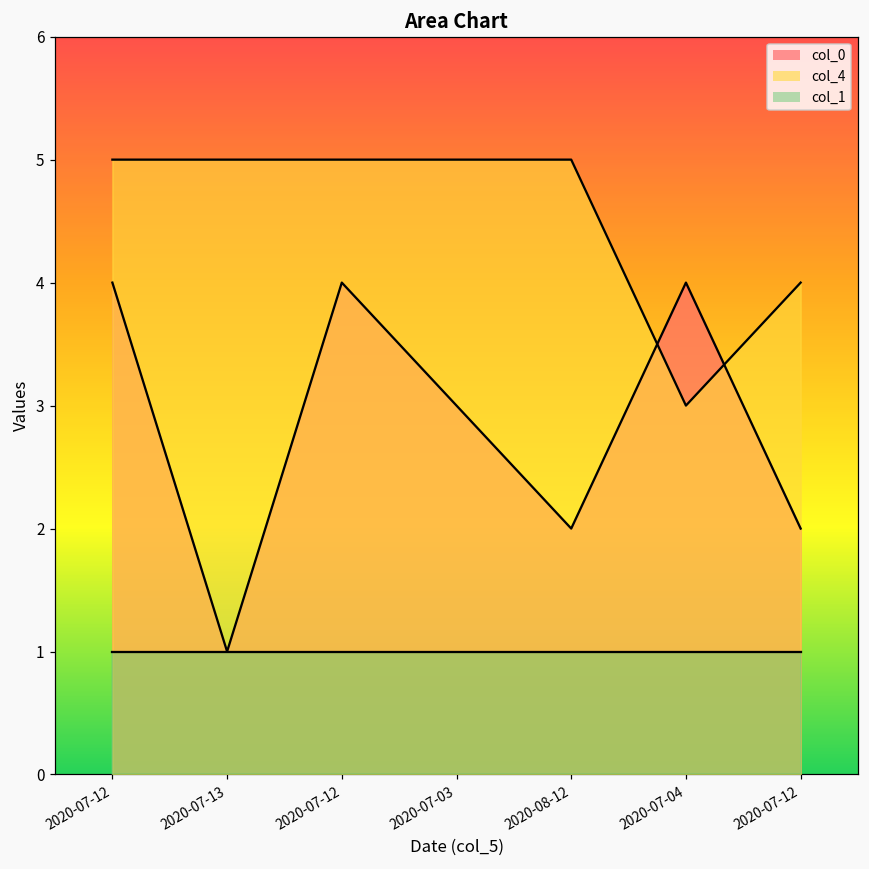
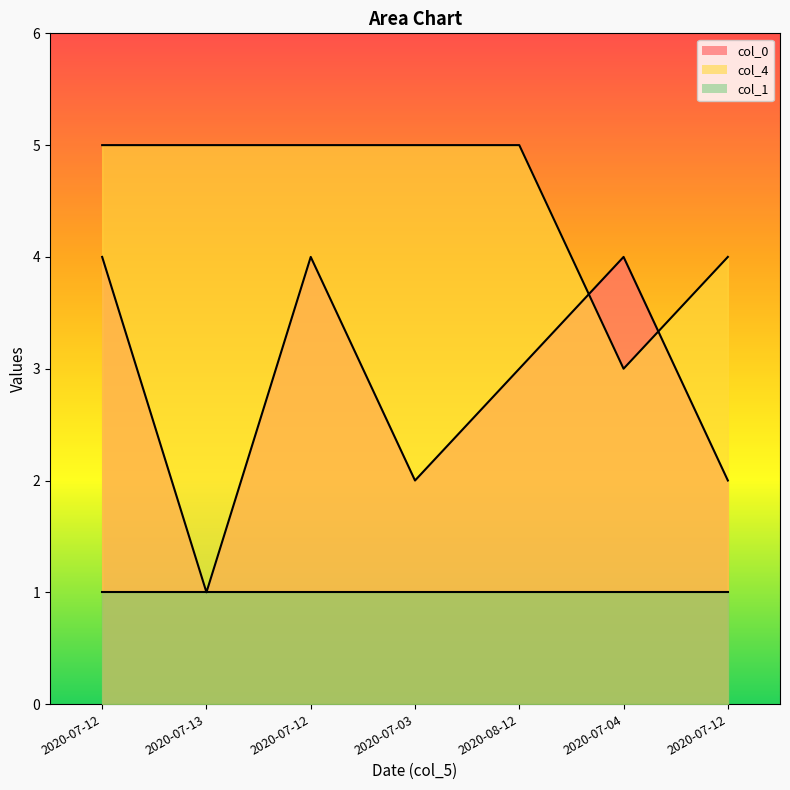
  {
    "col_0": {
-     "2020-07-03": 3,
-     "2020-08-12": 2,
+     "2020-07-03": 2,
+     "2020-08-12": 3,
      "2020-07-04": 4
    },
    "col_4": {
      "2020-07-13": 5,
      "2020-07-03": 5,
      "2020-08-12": 5,
      "2020-07-04": 3
    },
    "col_1": {
      "2020-07-03": 1,
      "2020-08-12": 1,
      "2020-07-04": 1
    }
  }
